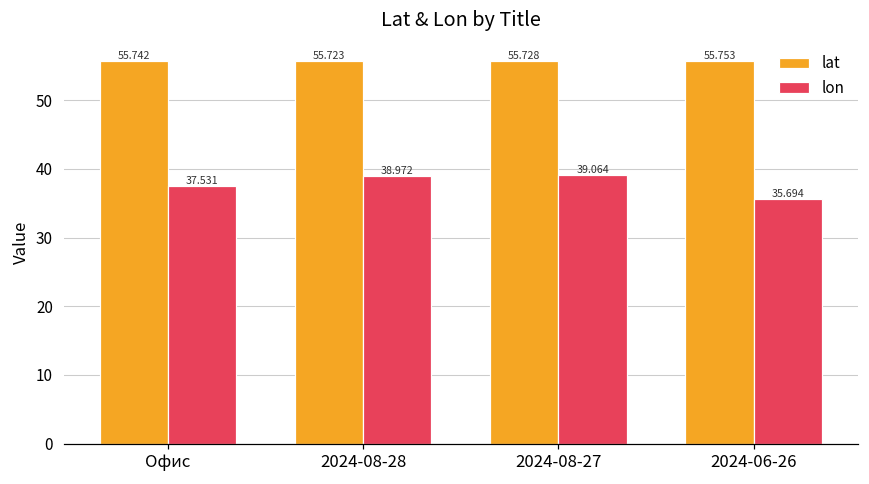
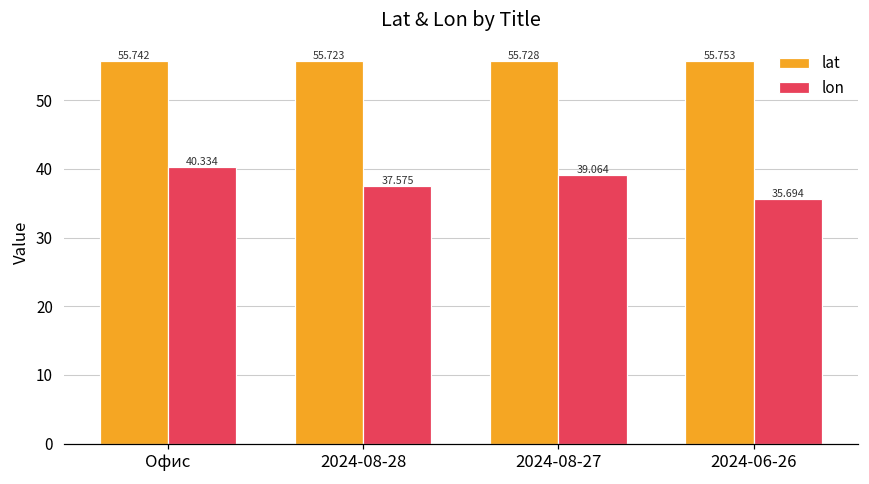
  {
    "lat": {
      "Офис": 55.742,
      "2024-08-28": 55.723,
      "2024-08-27": 55.728,
      "2024-06-26": 55.753
    },
    "lon": {
-     "Офис": 37.531,
-     "2024-08-28": 38.972,
+     "Офис": 40.334,
+     "2024-08-28": 37.575,
      "2024-08-27": 39.064,
      "2024-06-26": 35.694
    }
  }
